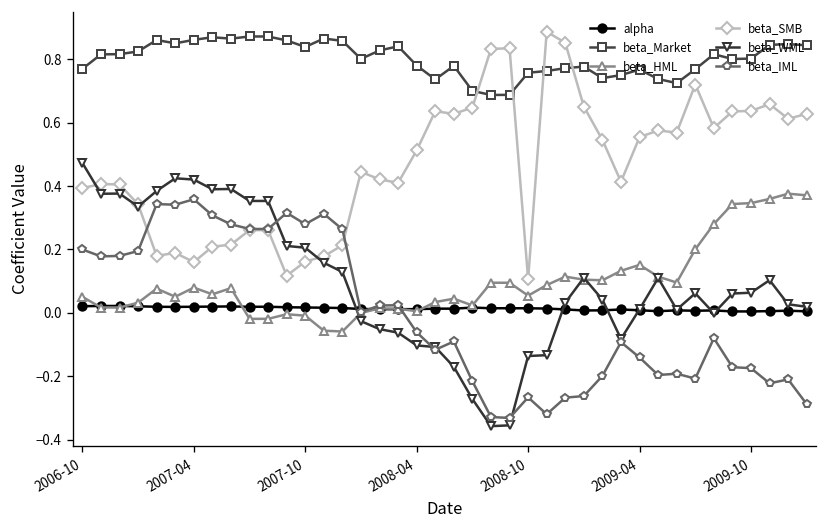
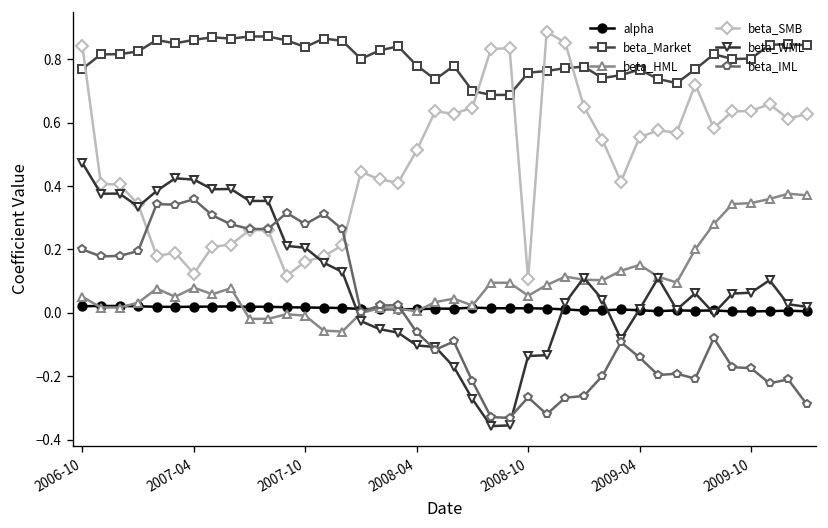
  {
    "alpha": {
      "2006-10": 0.02,
      "2007-04": 0.02,
      "2007-10": 0.02,
      "2008-10": 0.01,
      "2009-10": 0.00
    },
    "beta_SMB": {
-     "2006-10": 0.39,
-     "2007-04": 0.16,
+     "2006-10": 0.84,
+     "2007-04": 0.12,
      "2007-10": 0.16,
      "2008-04": 0.51,
      "2008-10": 0.11,
      "2009-04": 0.55,
      "2009-10": 0.64
    }
  }
